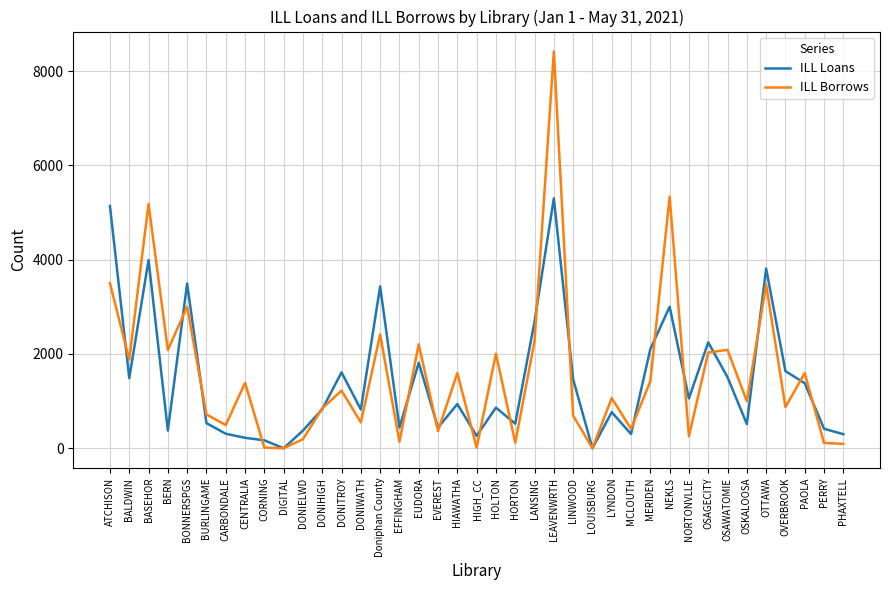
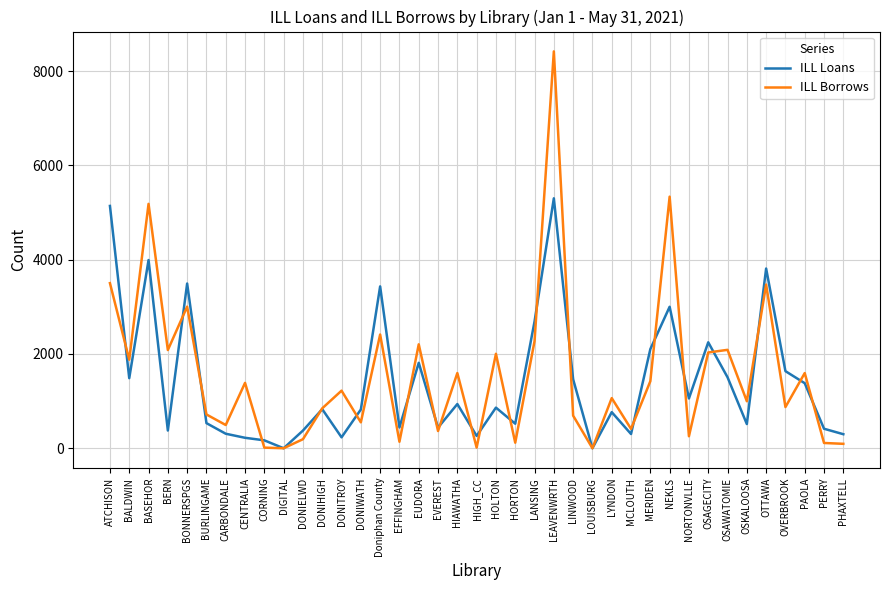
  {
    "ILL Loans": {
      "ATCHISON": 5100,
      "BALDWIN": 1500,
      "BASEHOR": 4000,
      "BERN": 400,
      "BONNERSPGS": 3500,
      "BURLINGAME": 500,
      "CARBONDALE": 300,
      "CENTRALIA": 200,
      "CORNING": 200,
      "DONIELWD": 400,
-     "DONITROY": 1600,
+     "DONITROY": 200,
      "DONIWATH": 800,
      "Doniphan County": 3400,
      "EFFINGHAM": 400,
      "EUDORA": 1800,
      "EVEREST": 400,
      "HIAWATHA": 900,
      "HIGH_CC": 300,
      "HOLTON": 900,
      "HORTON": 500,
      "LANSING": 2700,
      "LEAVENWRTH": 5300,
      "LINWOOD": 1500,
      "LYNDON": 800,
      "MCLOUTH": 300,
      "MERIDEN": 2100,
      "NEKLS": 3000,
      "NORTONVLLE": 1100,
      "OSAGECITY": 2200,
      "OSAWATOMIE": 1500,
      "OSKALOOSA": 500,
      "OTTAWA": 3800,
      "OVERBROOK": 1600,
      "PAOLA": 1400,
      "PERRY": 400,
      "PHAXTELL": 300
    },
    "ILL Borrows": {
      "ATCHISON": 3500,
      "BALDWIN": 1900,
      "BASEHOR": 5200,
      "BERN": 2100,
      "BONNERSPGS": 3000,
      "BURLINGAME": 700,
      "CARBONDALE": 500,
      "CENTRALIA": 1400,
      "CORNING": 0,
      "DONIELWD": 200,
      "DONITROY": 1200,
      "DONIWATH": 600,
      "Doniphan County": 2400,
      "EFFINGHAM": 100,
      "EUDORA": 2200,
      "EVEREST": 400,
      "HIAWATHA": 1600,
      "HIGH_CC": 0,
      "HOLTON": 2000,
      "HORTON": 100,
      "LANSING": 2300,
      "LEAVENWRTH": 8400,
      "LINWOOD": 700,
      "LYNDON": 1100,
      "MCLOUTH": 400,
      "MERIDEN": 1400,
      "NEKLS": 5300,
      "NORTONVLLE": 300,
      "OSAGECITY": 2000,
      "OSAWATOMIE": 2100,
      "OSKALOOSA": 1000,
      "OTTAWA": 3500,
      "OVERBROOK": 900,
      "PAOLA": 1600,
      "PERRY": 100,
      "PHAXTELL": 100
    }
  }
